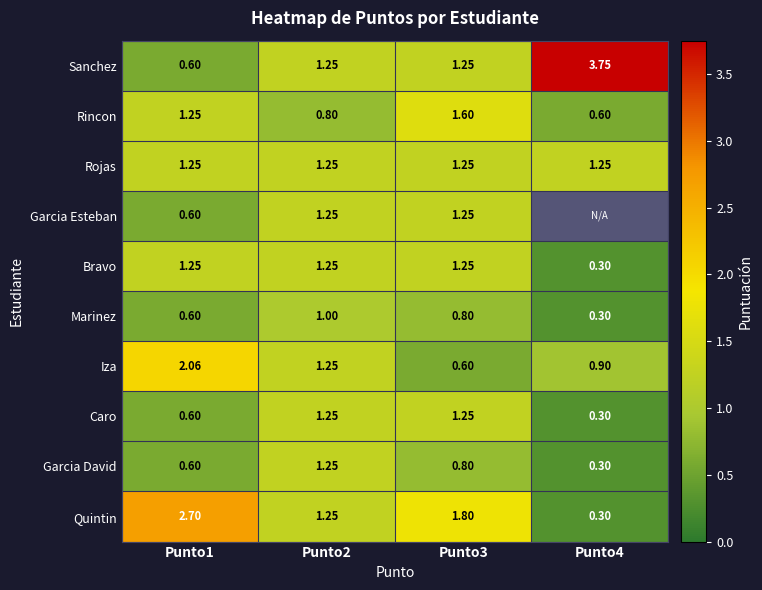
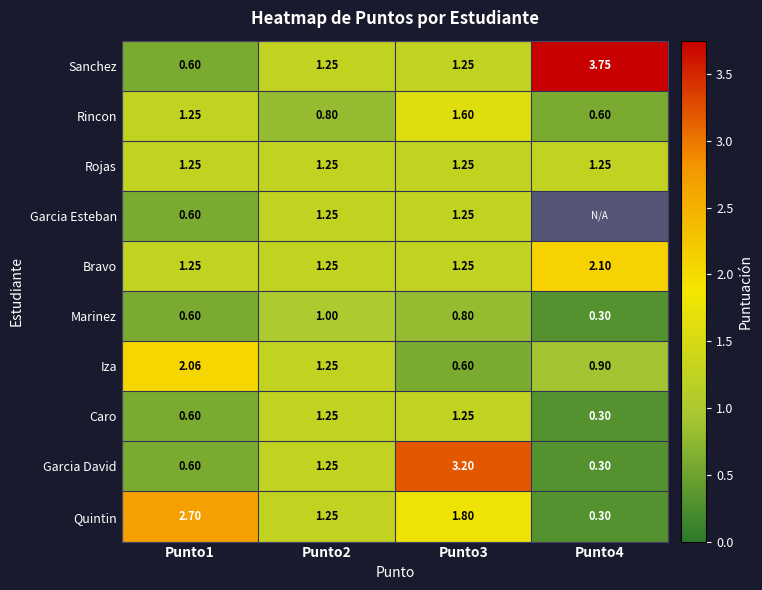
  {
    "Sanchez": {
      "Punto1": 0.60,
      "Punto2": 1.25,
      "Punto3": 1.25,
      "Punto4": 3.75
    },
    "Rincon": {
      "Punto1": 1.25,
      "Punto2": 0.80,
      "Punto3": 1.60,
      "Punto4": 0.60
    },
    "Rojas": {
      "Punto1": 1.25,
      "Punto2": 1.25,
      "Punto3": 1.25,
      "Punto4": 1.25
    },
    "Garcia Esteban": {
      "Punto1": 0.60,
      "Punto2": 1.25,
      "Punto3": 1.25
    },
    "Bravo": {
      "Punto1": 1.25,
      "Punto2": 1.25,
      "Punto3": 1.25,
-     "Punto4": 0.30
+     "Punto4": 2.10
    },
    "Marinez": {
      "Punto1": 0.60,
      "Punto2": 1.00,
      "Punto3": 0.80,
      "Punto4": 0.30
    },
    "Iza": {
      "Punto1": 2.06,
      "Punto2": 1.25,
      "Punto3": 0.60,
      "Punto4": 0.90
    },
    "Caro": {
      "Punto1": 0.60,
      "Punto2": 1.25,
      "Punto3": 1.25,
      "Punto4": 0.30
    },
    "Garcia David": {
      "Punto1": 0.60,
      "Punto2": 1.25,
-     "Punto3": 0.80,
+     "Punto3": 3.20,
      "Punto4": 0.30
    },
    "Quintin": {
      "Punto1": 2.70,
      "Punto2": 1.25,
      "Punto3": 1.80,
      "Punto4": 0.30
    }
  }
